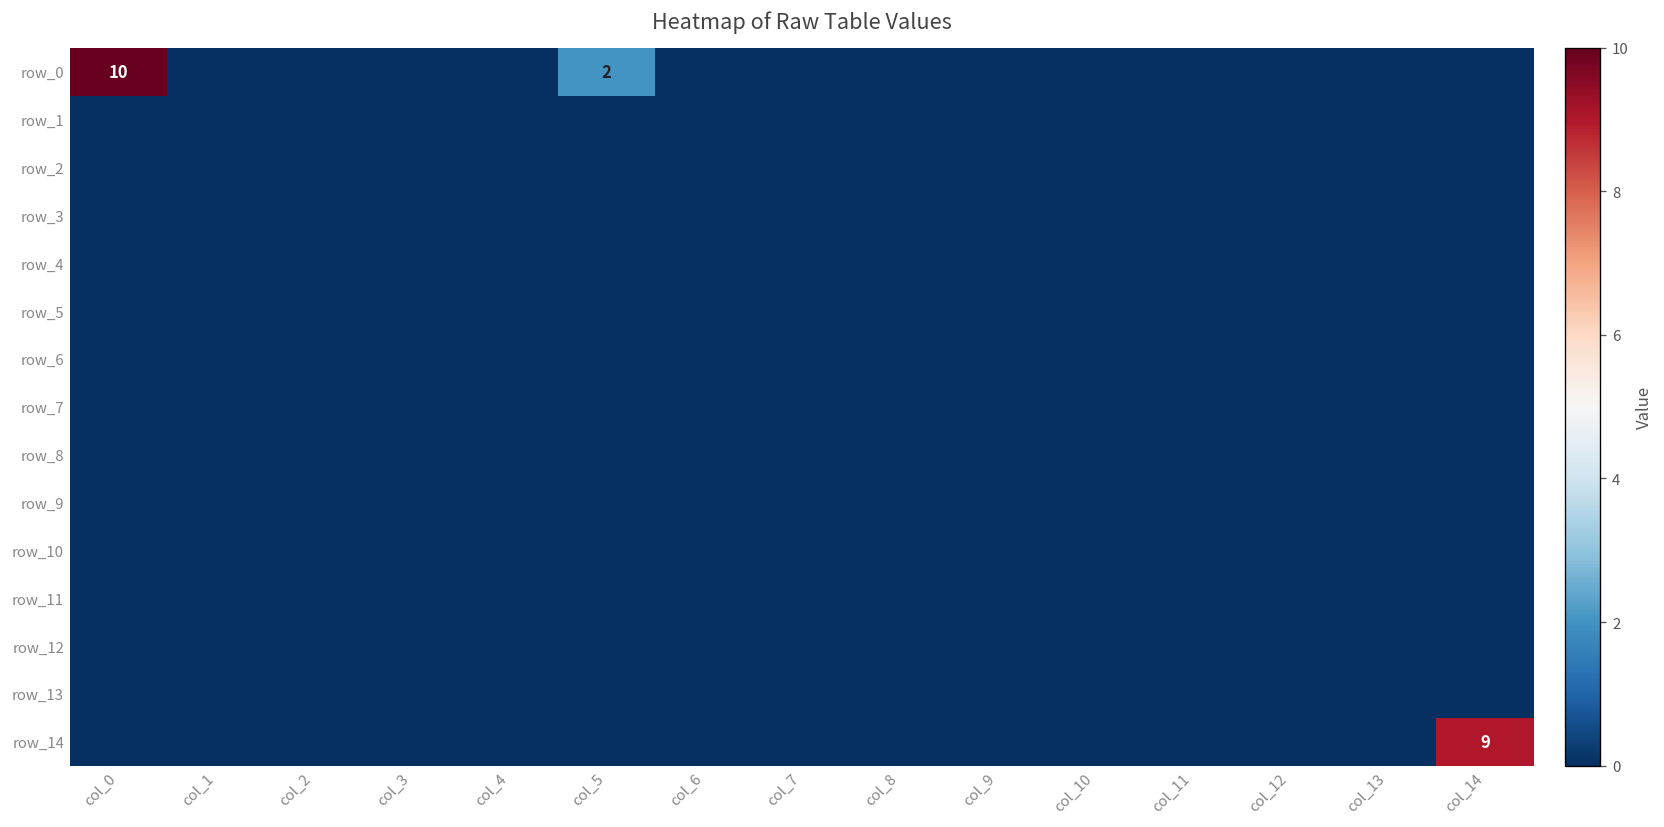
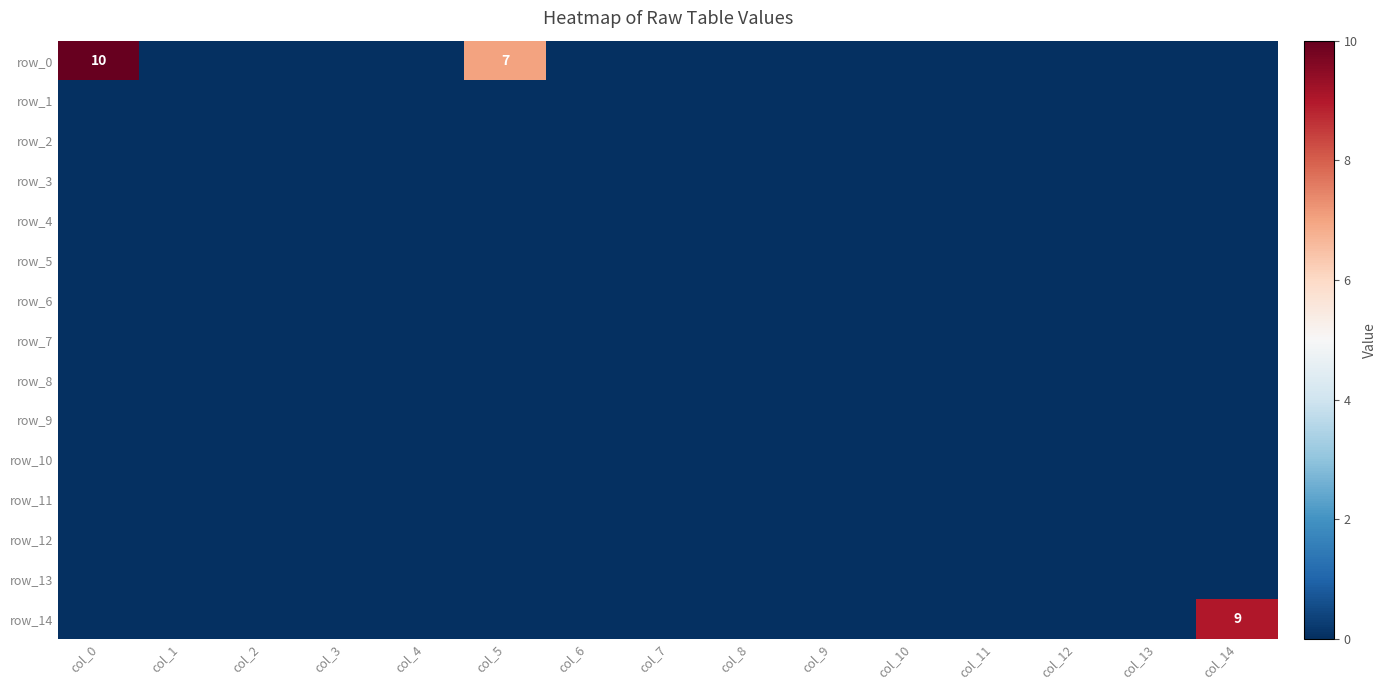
  {
    "row_0": {
      "col_0": 10,
-     "col_5": 2
+     "col_5": 7
    },
    "row_14": {
      "col_14": 9
    }
  }
